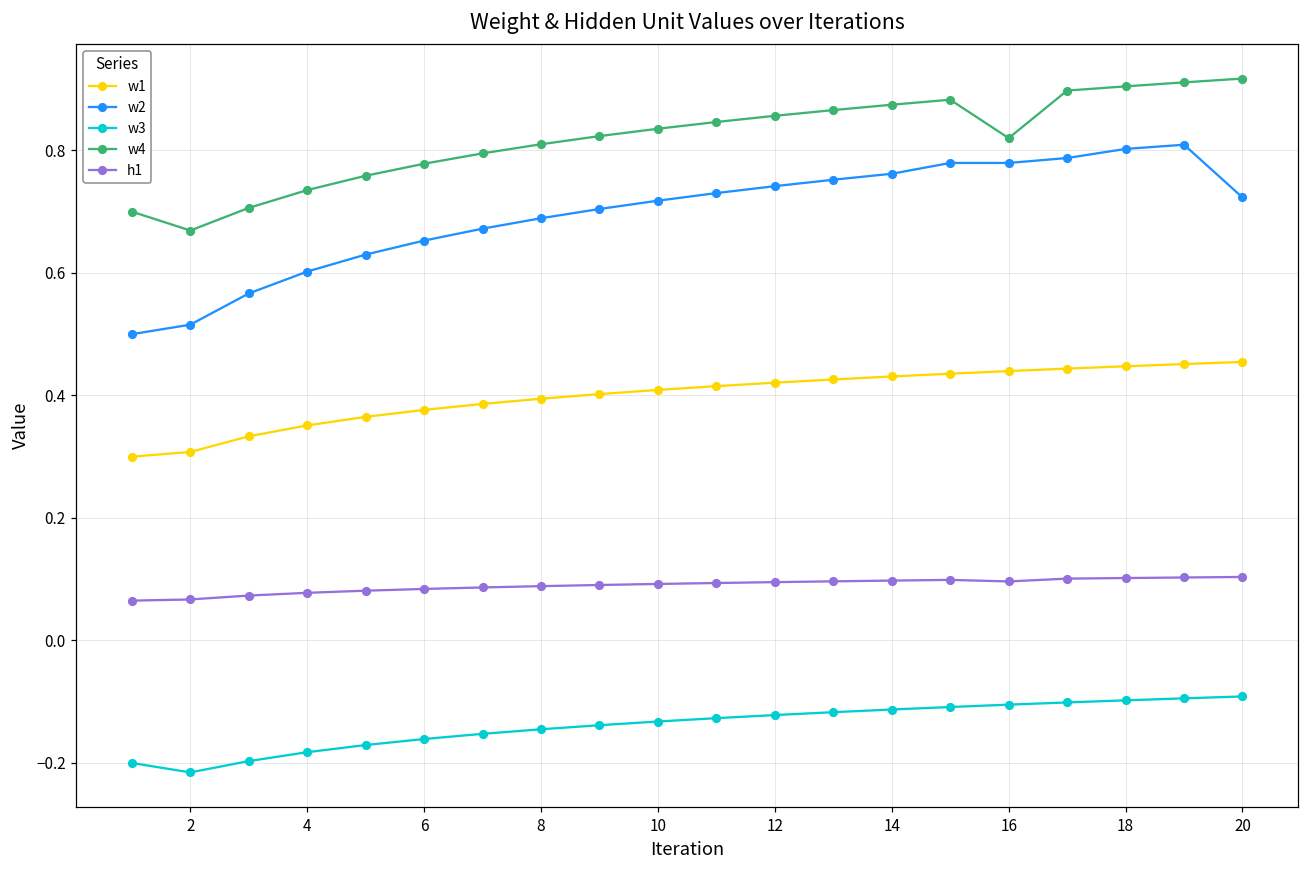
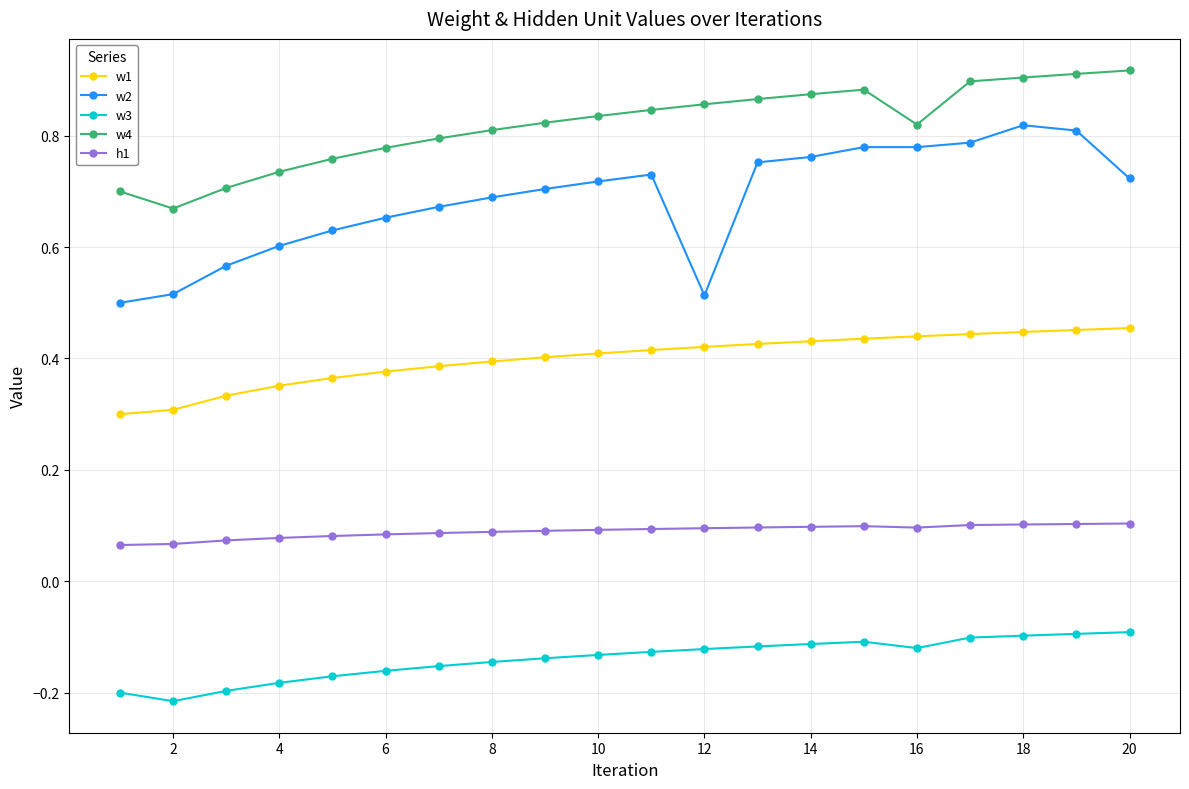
  {
    "w1": {
      "2": 0.31,
      "4": 0.35,
      "6": 0.38,
      "8": 0.39,
      "10": 0.41,
      "12": 0.42,
      "14": 0.43,
      "16": 0.44,
      "18": 0.45,
      "20": 0.45
    },
    "w2": {
      "2": 0.52,
      "4": 0.60,
      "6": 0.65,
      "8": 0.69,
      "10": 0.72,
-     "12": 0.74,
+     "12": 0.51,
      "14": 0.76,
      "16": 0.78,
-     "18": 0.80,
+     "18": 0.82,
      "20": 0.72
    },
    "w3": {
      "2": -0.22,
      "4": -0.18,
      "6": -0.16,
      "8": -0.14,
      "10": -0.13,
      "12": -0.12,
      "14": -0.11,
-     "16": -0.10,
+     "16": -0.12,
      "18": -0.10,
      "20": -0.09
    },
    "w4": {
      "2": 0.67,
      "4": 0.74,
      "6": 0.78,
      "8": 0.81,
      "10": 0.84,
      "12": 0.86,
      "14": 0.87,
      "16": 0.82,
      "18": 0.90,
      "20": 0.92
    },
    "h1": {
      "2": 0.07,
      "4": 0.08,
      "6": 0.08,
      "8": 0.09,
      "10": 0.09,
      "12": 0.10,
      "14": 0.10,
      "16": 0.10,
      "18": 0.10,
      "20": 0.10
    }
  }
